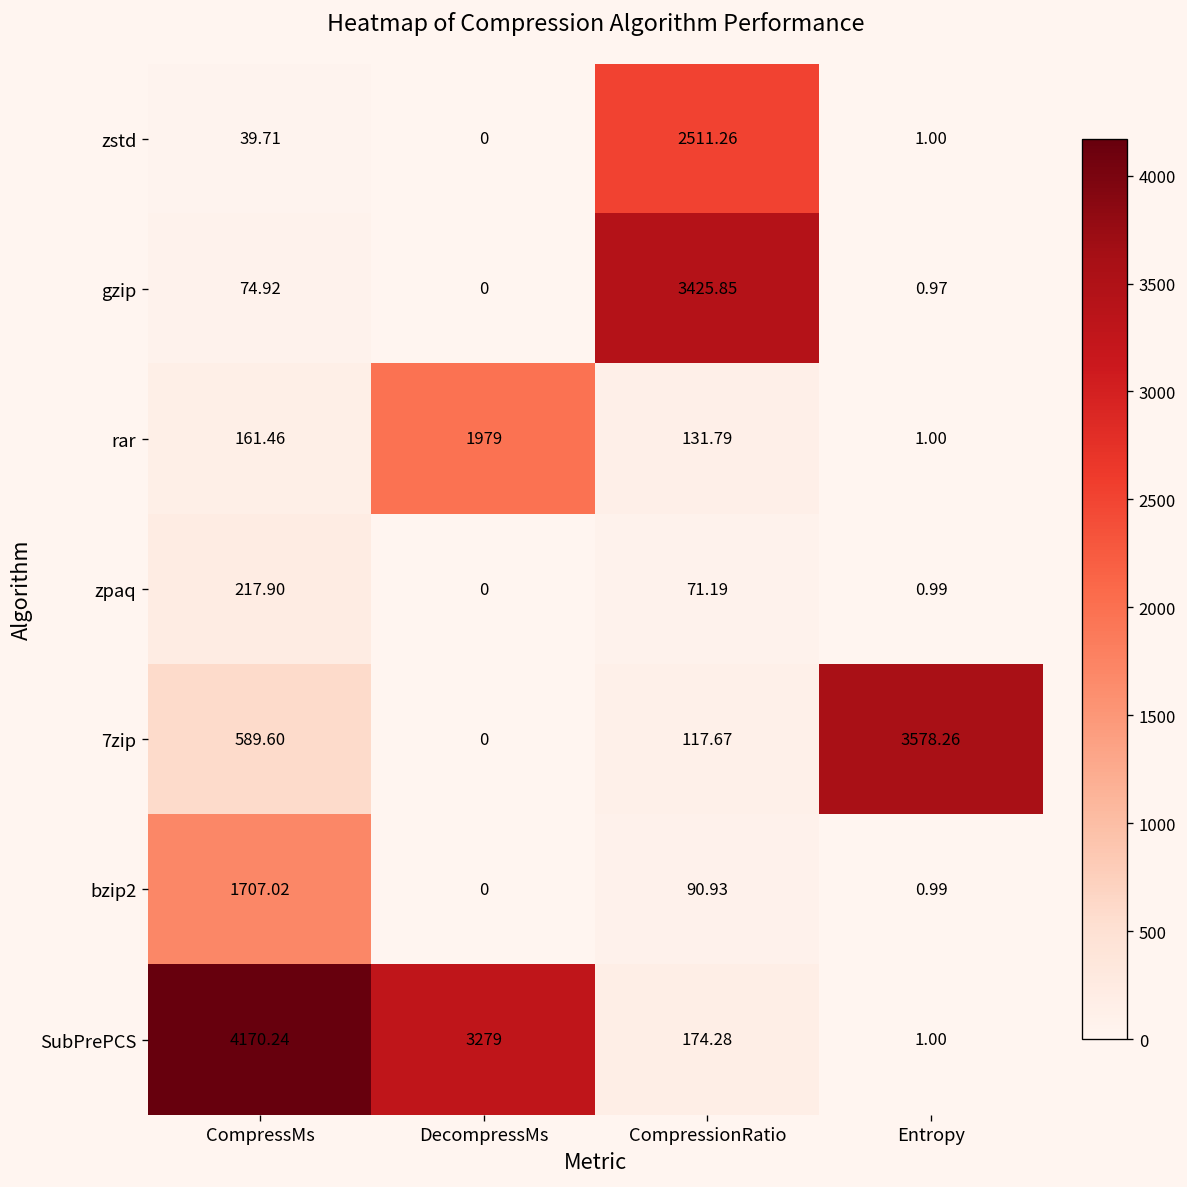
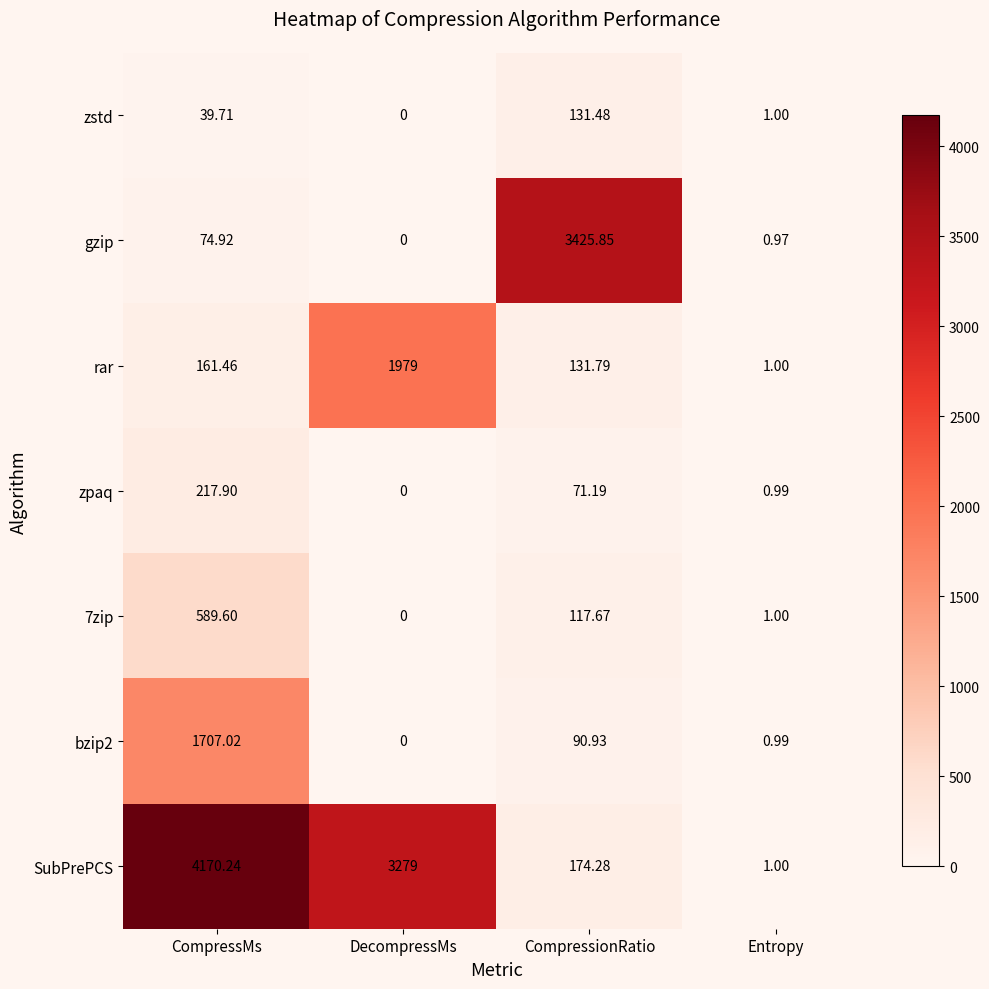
  {
    "zstd": {
      "CompressMs": 39.71,
      "DecompressMs": 0,
-     "CompressionRatio": 2511.26,
+     "CompressionRatio": 131.48,
      "Entropy": 1.00
    },
    "gzip": {
      "CompressMs": 74.92,
      "DecompressMs": 0,
      "CompressionRatio": 3425.85,
      "Entropy": 0.97
    },
    "rar": {
      "CompressMs": 161.46,
      "DecompressMs": 1979,
      "CompressionRatio": 131.79,
      "Entropy": 1.00
    },
    "zpaq": {
      "CompressMs": 217.90,
      "DecompressMs": 0,
      "CompressionRatio": 71.19,
      "Entropy": 0.99
    },
    "7zip": {
      "CompressMs": 589.60,
      "DecompressMs": 0,
      "CompressionRatio": 117.67,
-     "Entropy": 3578.26
+     "Entropy": 1.00
    },
    "bzip2": {
      "CompressMs": 1707.02,
      "DecompressMs": 0,
      "CompressionRatio": 90.93,
      "Entropy": 0.99
    },
    "SubPrePCS": {
      "CompressMs": 4170.24,
      "DecompressMs": 3279,
      "CompressionRatio": 174.28,
      "Entropy": 1.00
    }
  }
